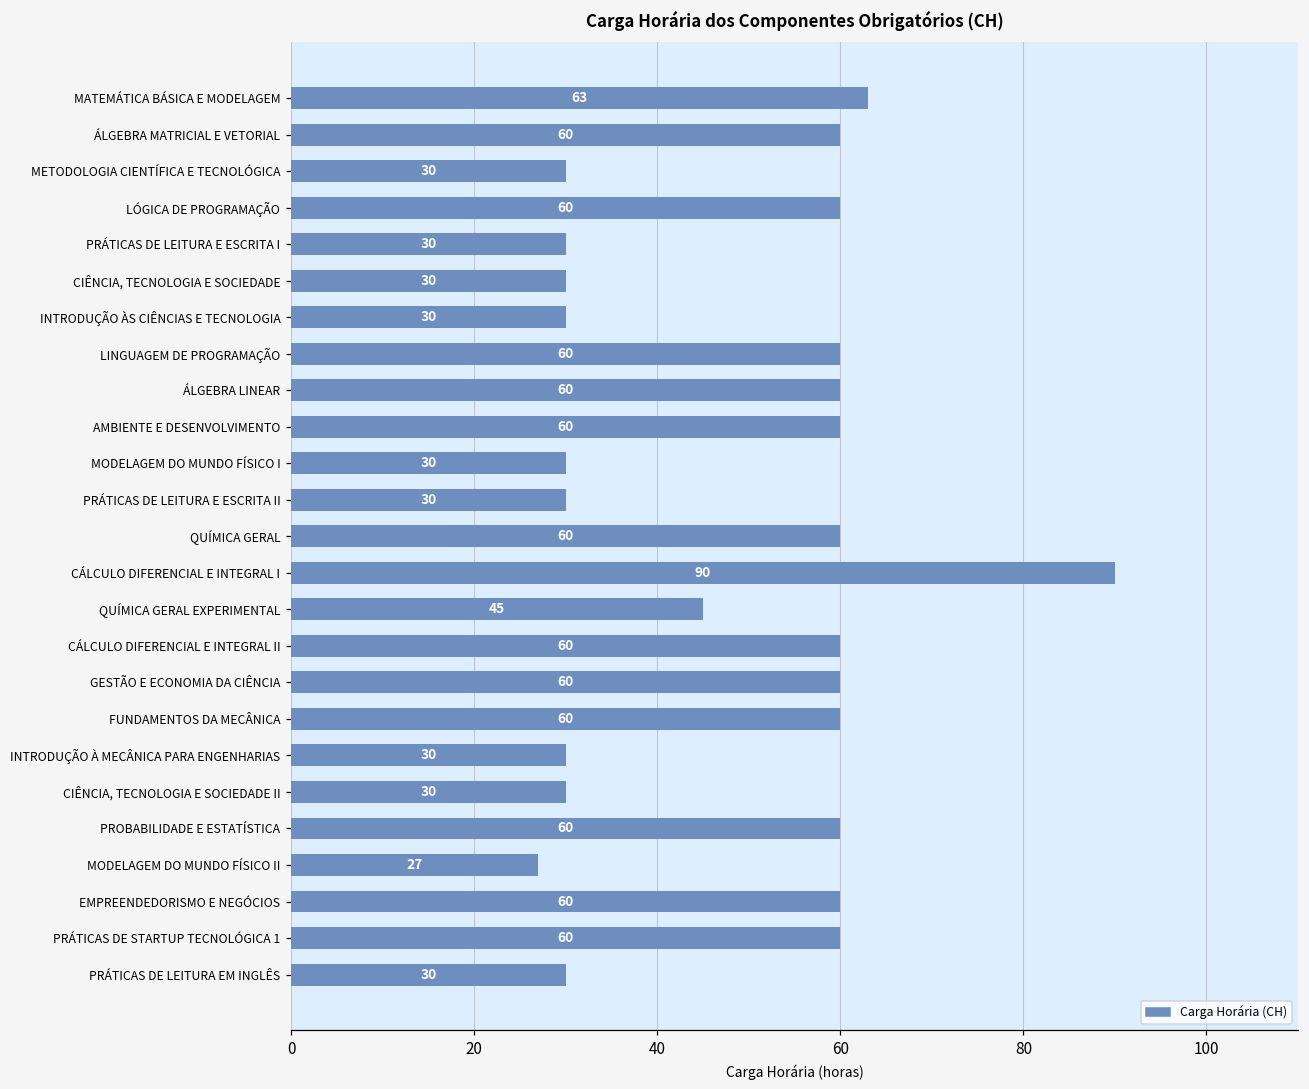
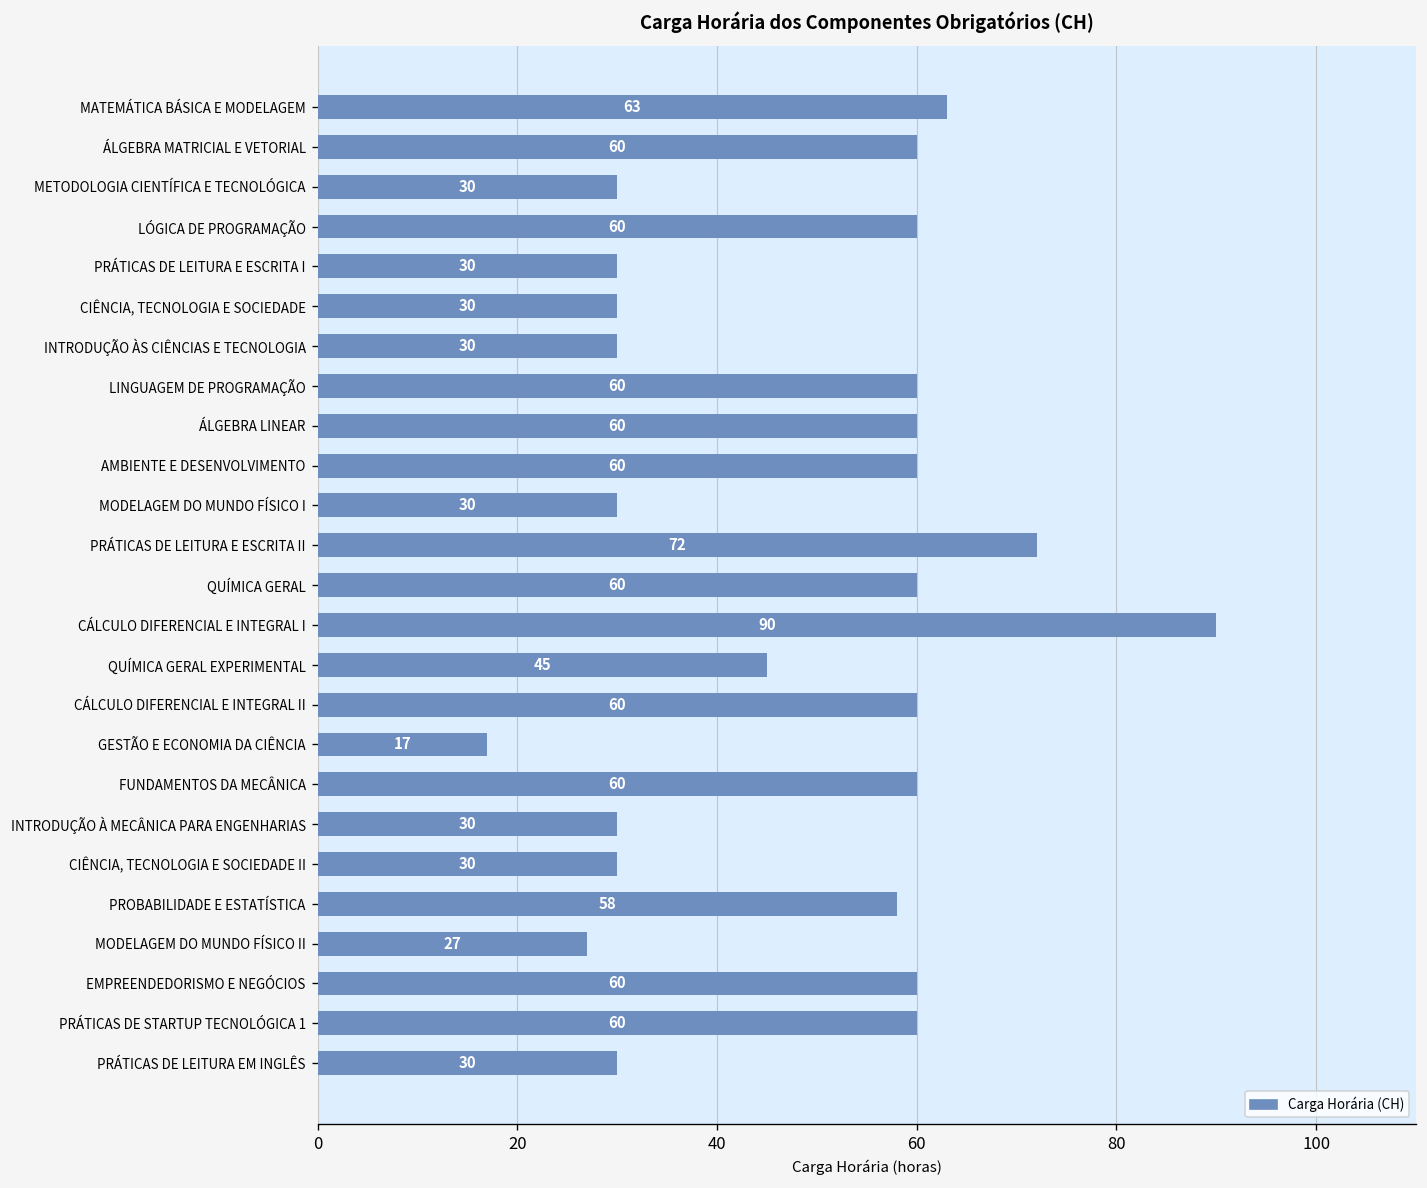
  {
    "MATEMÁTICA BÁSICA E MODELAGEM": 63,
    "ÁLGEBRA MATRICIAL E VETORIAL": 60,
    "METODOLOGIA CIENTÍFICA E TECNOLÓGICA": 30,
    "LÓGICA DE PROGRAMAÇÃO": 60,
    "PRÁTICAS DE LEITURA E ESCRITA I": 30,
    "CIÊNCIA, TECNOLOGIA E SOCIEDADE": 30,
    "INTRODUÇÃO ÀS CIÊNCIAS E TECNOLOGIA": 30,
    "LINGUAGEM DE PROGRAMAÇÃO": 60,
    "ÁLGEBRA LINEAR": 60,
    "AMBIENTE E DESENVOLVIMENTO": 60,
    "MODELAGEM DO MUNDO FÍSICO I": 30,
-   "PRÁTICAS DE LEITURA E ESCRITA II": 30,
+   "PRÁTICAS DE LEITURA E ESCRITA II": 72,
    "QUÍMICA GERAL": 60,
    "CÁLCULO DIFERENCIAL E INTEGRAL I": 90,
    "QUÍMICA GERAL EXPERIMENTAL": 45,
    "CÁLCULO DIFERENCIAL E INTEGRAL II": 60,
-   "GESTÃO E ECONOMIA DA CIÊNCIA": 60,
+   "GESTÃO E ECONOMIA DA CIÊNCIA": 17,
    "FUNDAMENTOS DA MECÂNICA": 60,
    "INTRODUÇÃO À MECÂNICA PARA ENGENHARIAS": 30,
    "CIÊNCIA, TECNOLOGIA E SOCIEDADE II": 30,
-   "PROBABILIDADE E ESTATÍSTICA": 60,
+   "PROBABILIDADE E ESTATÍSTICA": 58,
    "MODELAGEM DO MUNDO FÍSICO II": 27,
    "EMPREENDEDORISMO E NEGÓCIOS": 60,
    "PRÁTICAS DE STARTUP TECNOLÓGICA 1": 60,
    "PRÁTICAS DE LEITURA EM INGLÊS": 30
  }
